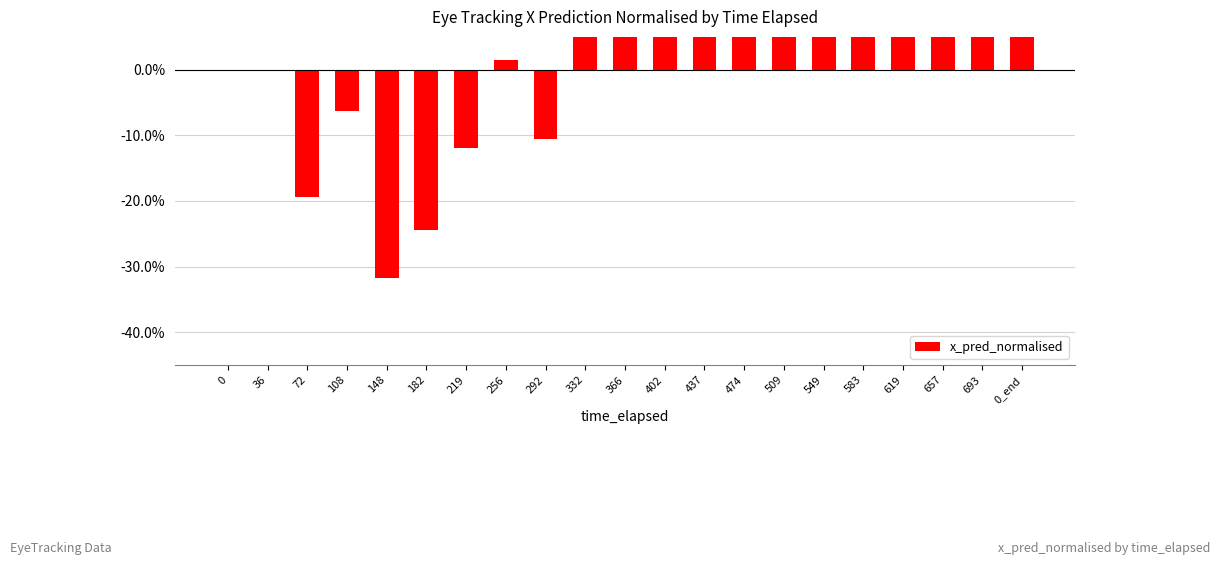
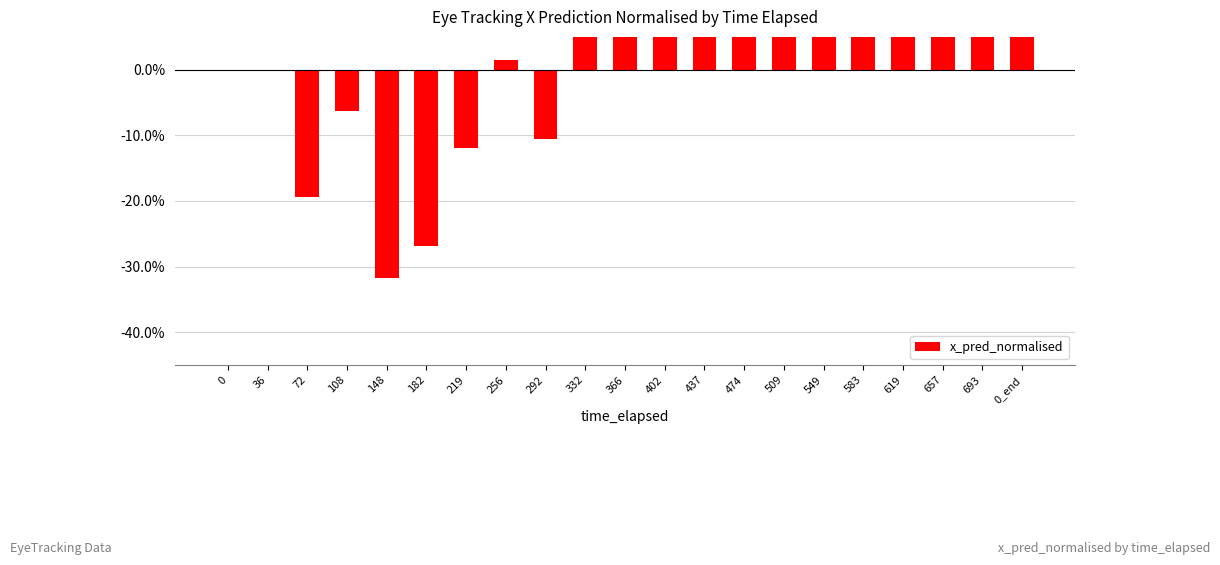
  {
    "0": "0%",
    "36": "0%",
    "72": "-19%",
    "108": "-6%",
    "148": "-32%",
-   "182": "-24%",
+   "182": "-27%",
    "219": "-12%",
    "256": "1%",
    "292": "-11%"
  }
